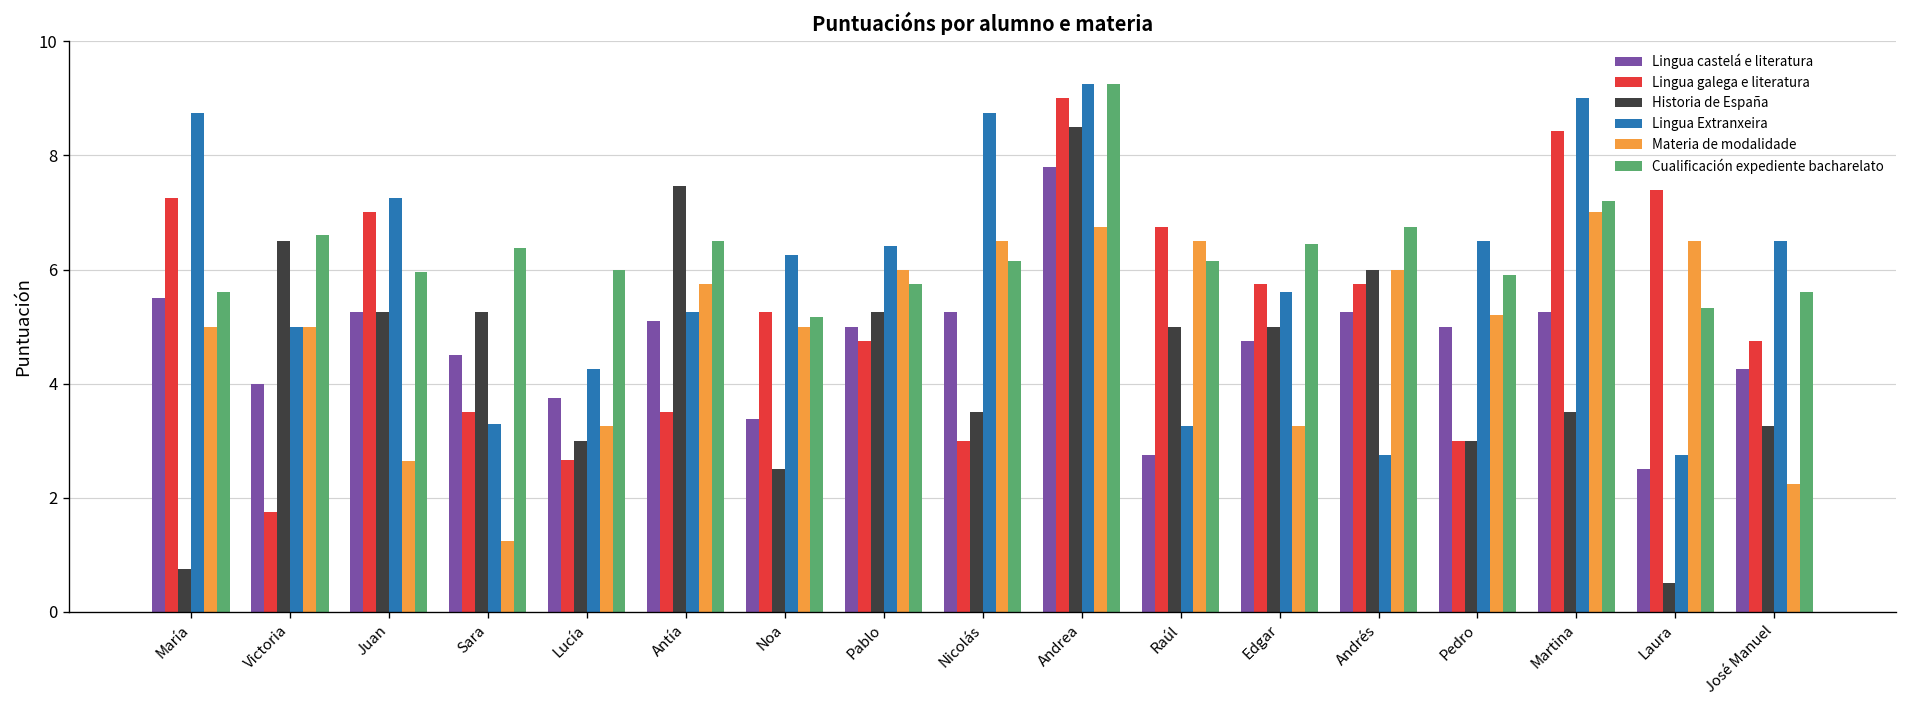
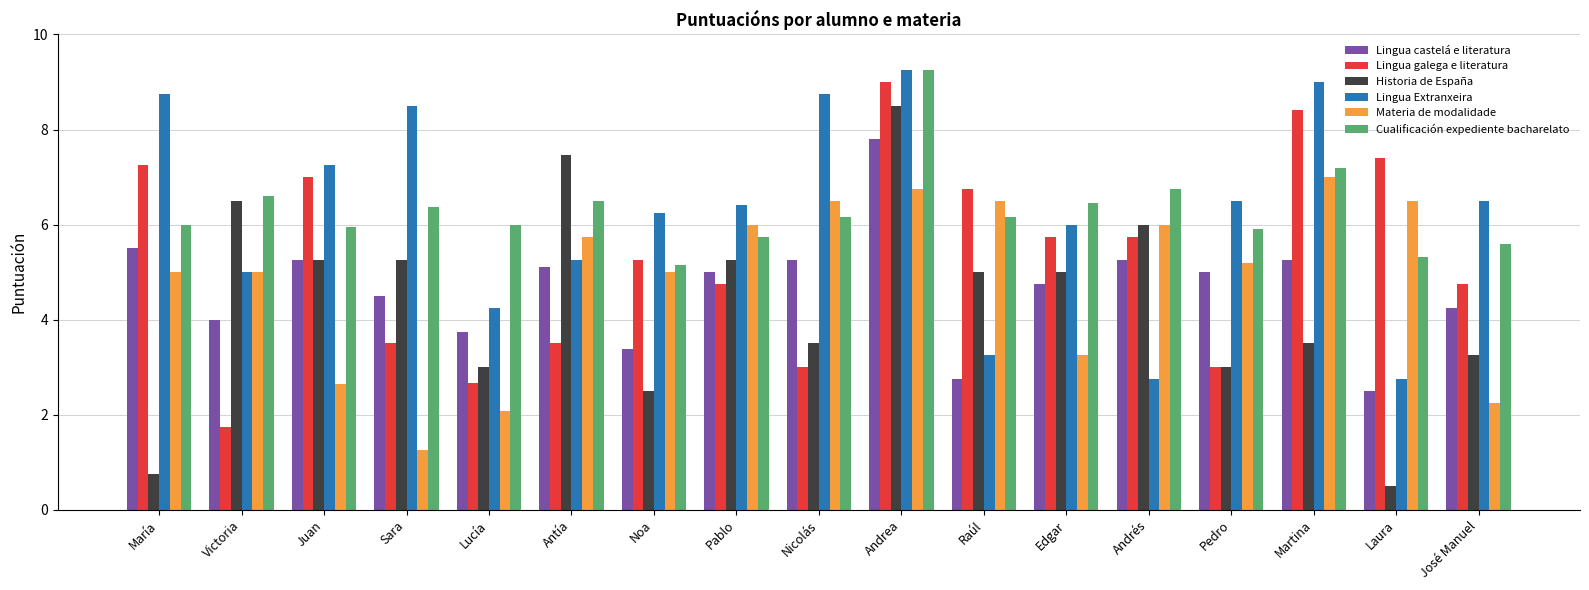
  {
    "Lingua castelá e literatura": {
      "María": 5.5,
      "Victoria": 4.0,
      "Juan": 5.3,
      "Sara": 4.5,
      "Lucía": 3.8,
      "Antía": 5.1,
      "Noa": 3.4,
      "Pablo": 5.0,
      "Nicolás": 5.3,
      "Andrea": 7.8,
      "Raúl": 2.8,
      "Edgar": 4.8,
      "Andrés": 5.3,
      "Pedro": 5.0,
      "Martina": 5.3,
      "Laura": 2.5,
      "José Manuel": 4.3
    },
    "Lingua galega e literatura": {
      "María": 7.3,
      "Victoria": 1.8,
      "Juan": 7.0,
      "Sara": 3.5,
      "Lucía": 2.7,
      "Antía": 3.5,
      "Noa": 5.3,
      "Pablo": 4.8,
      "Nicolás": 3.0,
      "Andrea": 9.0,
      "Raúl": 6.8,
      "Edgar": 5.8,
      "Andrés": 5.8,
      "Pedro": 3.0,
      "Martina": 8.4,
      "Laura": 7.4,
      "José Manuel": 4.8
    },
    "Historia de España": {
      "María": 0.8,
      "Victoria": 6.5,
      "Juan": 5.3,
      "Sara": 5.3,
      "Lucía": 3.0,
      "Antía": 7.5,
      "Noa": 2.5,
      "Pablo": 5.3,
      "Nicolás": 3.5,
      "Andrea": 8.5,
      "Raúl": 5.0,
      "Edgar": 5.0,
      "Andrés": 6.0,
      "Pedro": 3.0,
      "Martina": 3.5,
      "Laura": 0.5,
      "José Manuel": 3.3
    },
    "Lingua Extranxeira": {
      "María": 8.8,
      "Victoria": 5.0,
      "Juan": 7.3,
-     "Sara": 3.3,
+     "Sara": 8.5,
      "Lucía": 4.3,
      "Antía": 5.3,
      "Noa": 6.3,
      "Pablo": 6.4,
      "Nicolás": 8.8,
      "Andrea": 9.3,
      "Raúl": 3.3,
-     "Edgar": 5.6,
+     "Edgar": 6.0,
      "Andrés": 2.8,
      "Pedro": 6.5,
      "Martina": 9.0,
      "Laura": 2.8,
      "José Manuel": 6.5
    },
    "Materia de modalidade": {
      "María": 5.0,
      "Victoria": 5.0,
      "Juan": 2.6,
      "Sara": 1.3,
-     "Lucía": 3.3,
+     "Lucía": 2.1,
      "Antía": 5.8,
      "Noa": 5.0,
      "Pablo": 6.0,
      "Nicolás": 6.5,
      "Andrea": 6.8,
      "Raúl": 6.5,
      "Edgar": 3.3,
      "Andrés": 6.0,
      "Pedro": 5.2,
      "Martina": 7.0,
      "Laura": 6.5,
      "José Manuel": 2.3
    },
    "Cualificación expediente bacharelato": {
-     "María": 5.6,
+     "María": 6.0,
      "Victoria": 6.6,
      "Juan": 6.0,
      "Sara": 6.4,
      "Lucía": 6.0,
      "Antía": 6.5,
      "Noa": 5.2,
      "Pablo": 5.8,
      "Nicolás": 6.2,
      "Andrea": 9.3,
      "Raúl": 6.2,
      "Edgar": 6.5,
      "Andrés": 6.8,
      "Pedro": 5.9,
      "Martina": 7.2,
      "Laura": 5.3,
      "José Manuel": 5.6
    }
  }
